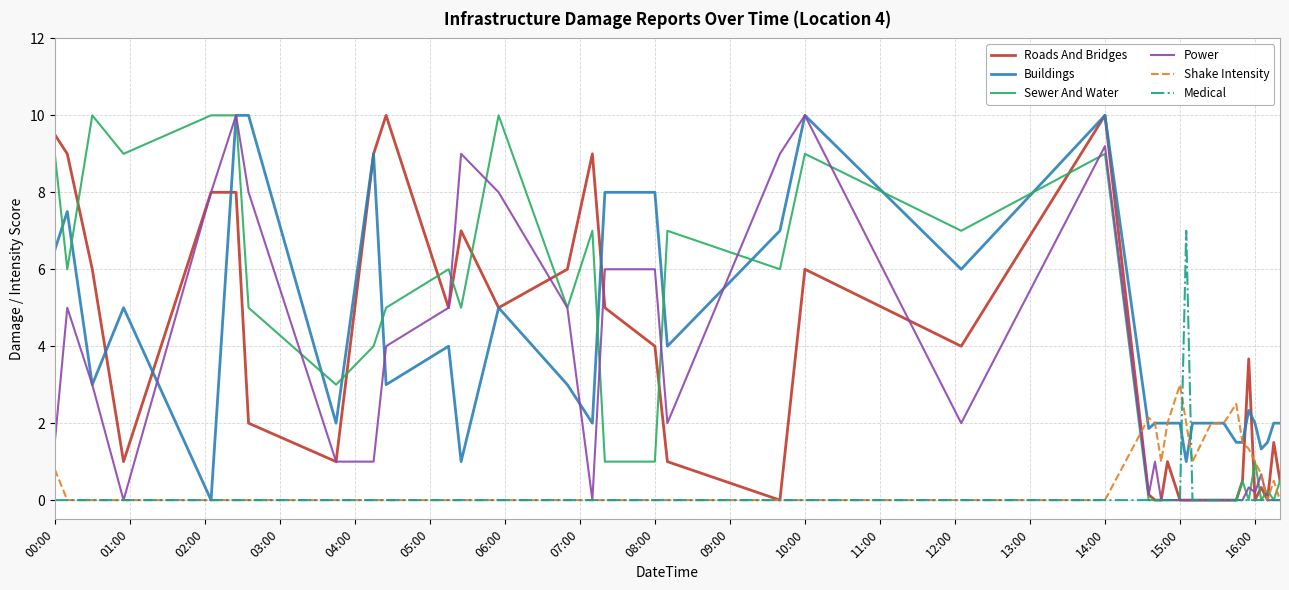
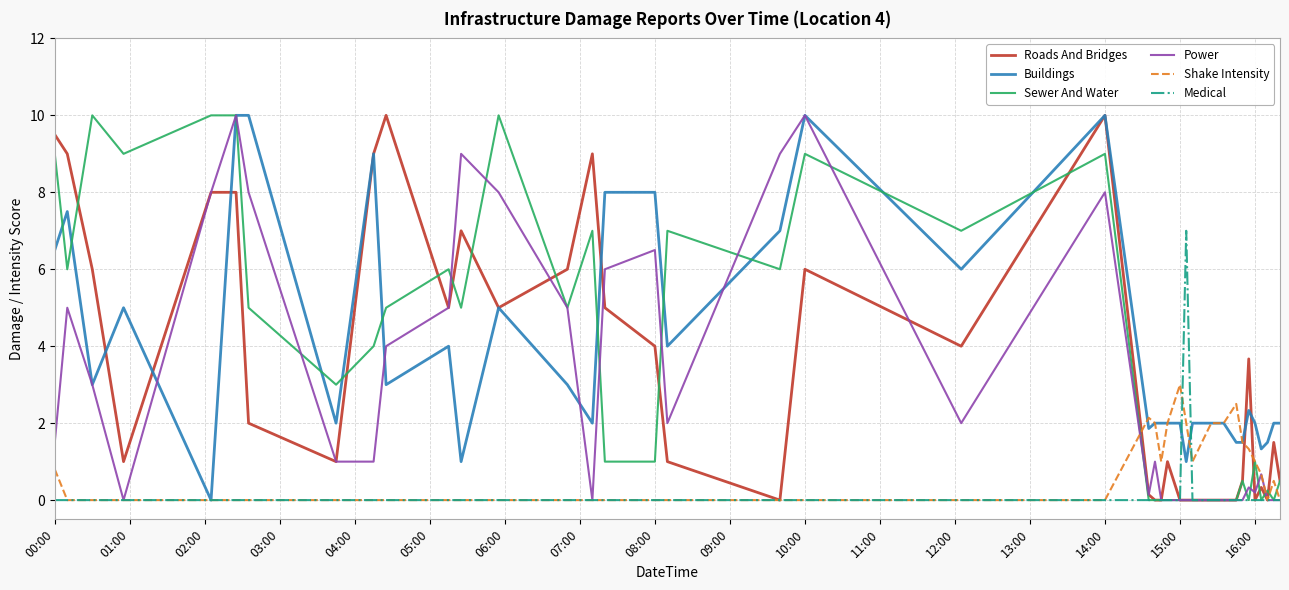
  {
    "Roads And Bridges": {
      "00:00": 9.5,
      "08:00": 4.0,
      "10:00": 6.0
    },
    "Buildings": {
      "00:00": 6.5,
      "08:00": 8.0,
      "15:00": 2.0,
      "16:00": 2.0
    },
    "Power": {
      "00:00": 1.5,
-     "08:00": 6.0,
-     "14:00": 9.2,
+     "08:00": 6.5,
+     "14:00": 8.0,
      "16:00": 0.2
    },
    "Shake Intensity": {
      "00:00": 0.8,
      "15:00": 3.0
    }
  }
